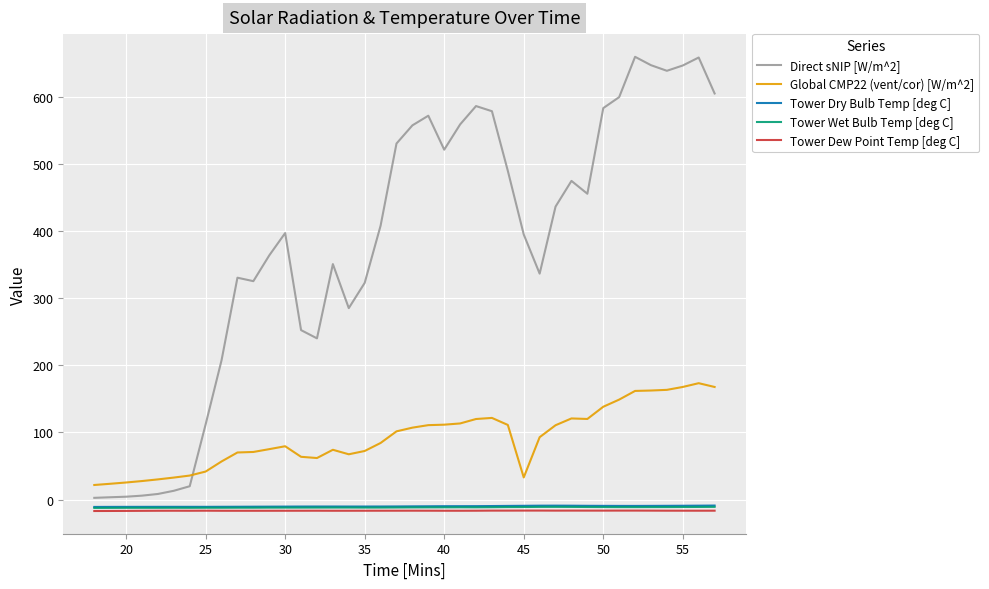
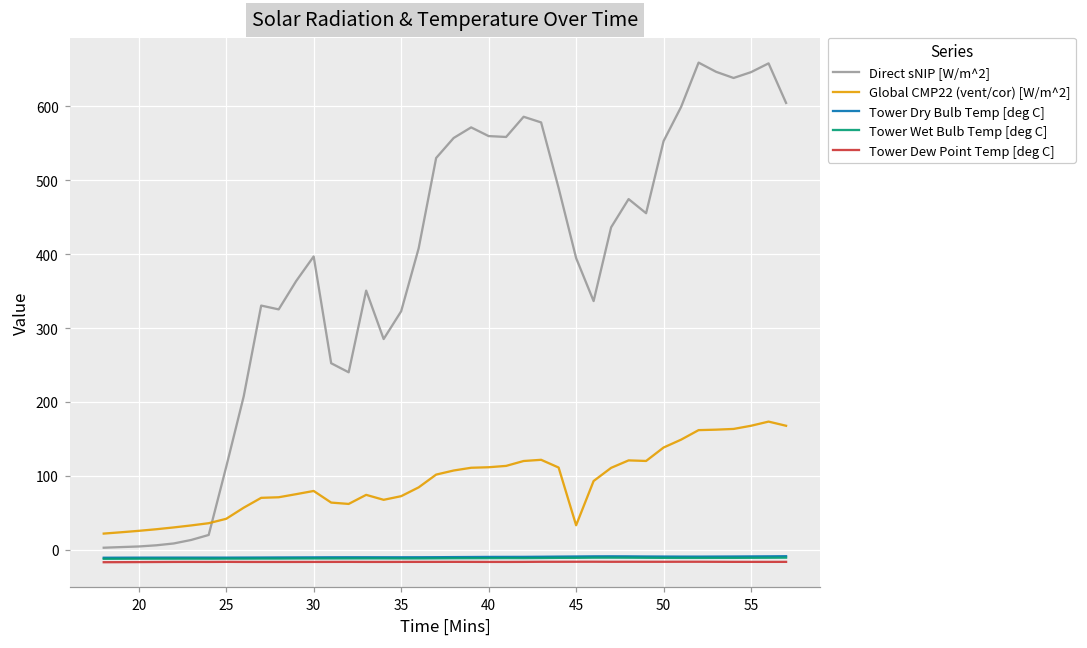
  {
    "Direct sNIP [W/m^2]": {
      "20": 0,
      "25": 110,
      "30": 400,
      "35": 320,
-     "40": 520,
+     "40": 560,
      "45": 390,
-     "50": 580,
+     "50": 550,
      "55": 650
    },
    "Global CMP22 (vent/cor) [W/m^2]": {
      "20": 30,
      "25": 40,
      "30": 80,
      "35": 70,
      "40": 110,
      "45": 30,
      "50": 140,
      "55": 170
    },
    "Tower Dew Point Temp [deg C]": {
      "20": -20,
      "25": -20,
      "30": -20,
      "35": -20,
      "40": -20,
      "45": -20,
      "50": -20,
      "55": -20
    }
  }
